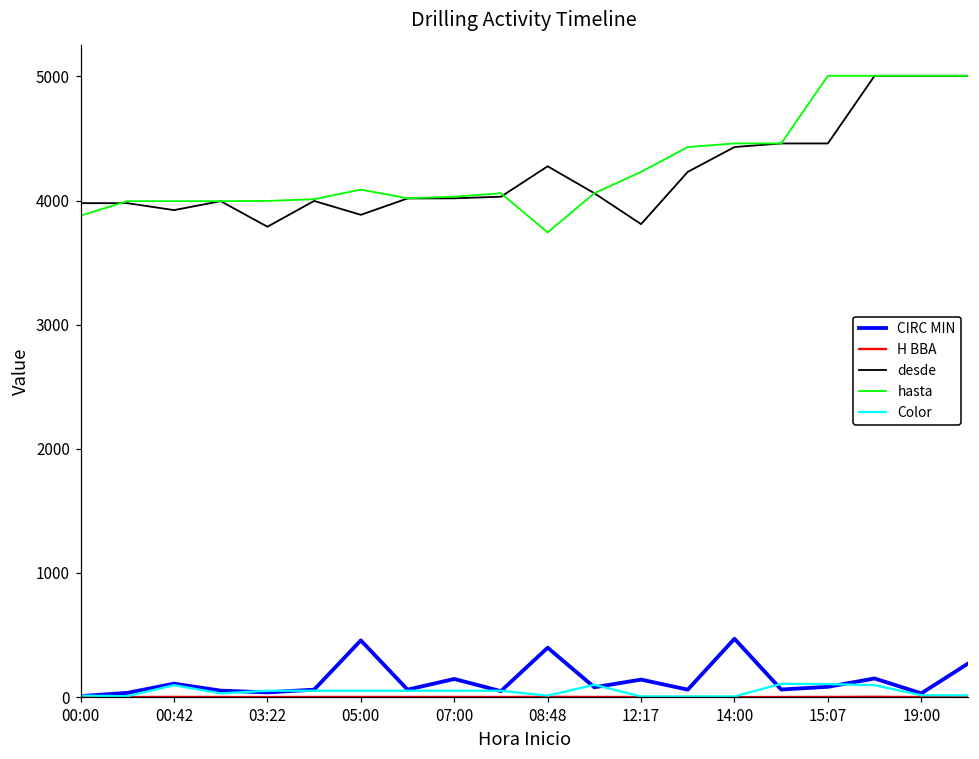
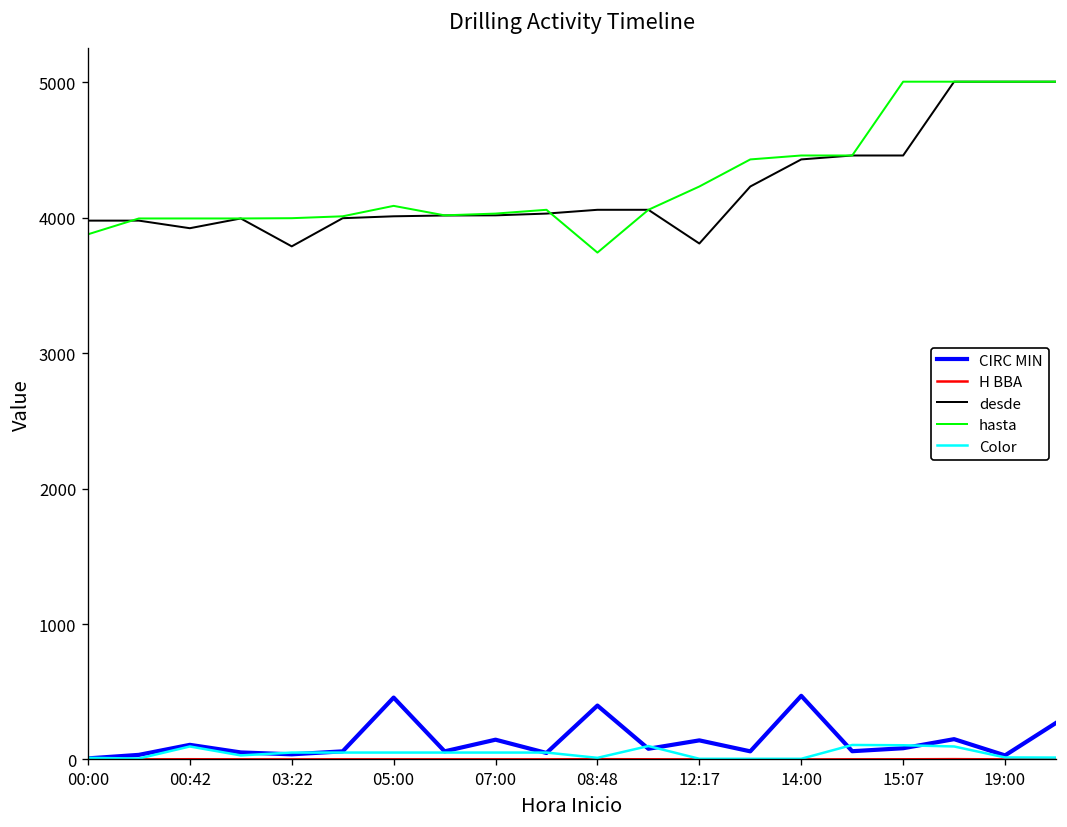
  {
    "CIRC MIN": {
      "05:00": 460,
      "07:00": 150,
      "08:48": 400,
      "12:17": 140,
      "14:00": 470
    },
    "H BBA": {
      "00:42": 0,
      "03:22": 0,
      "05:00": 0,
      "07:00": 0,
      "15:07": 0
    },
    "desde": {
      "00:00": 3980,
      "00:42": 3920,
      "03:22": 3790,
-     "05:00": 3890,
-     "08:48": 4280,
+     "05:00": 4010,
+     "08:48": 4060,
      "12:17": 3810,
      "14:00": 4430,
      "15:07": 4460
    },
    "hasta": {
      "00:00": 3880,
      "00:42": 4000,
      "03:22": 4000,
      "05:00": 4090,
      "08:48": 3740,
      "12:17": 4230,
      "14:00": 4460,
      "15:07": 5010
    },
    "Color": {
      "05:00": 50,
      "07:00": 50
    }
  }
